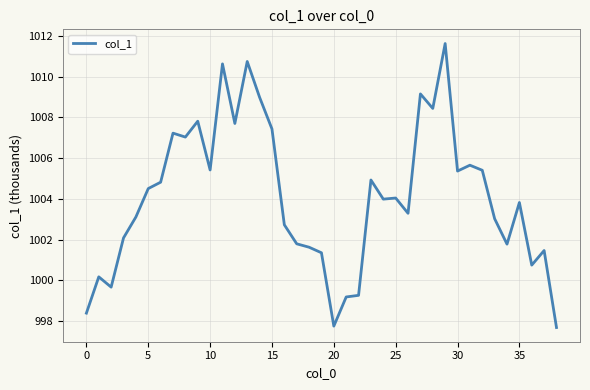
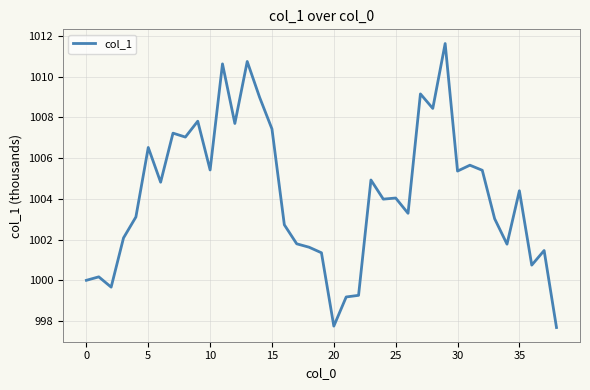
  {
-   "0": 998.4,
-   "5": 1004.5,
+   "0": 1000.0,
+   "5": 1006.5,
    "10": 1005.4,
    "15": 1007.4,
    "20": 997.8,
    "25": 1004.0,
    "30": 1005.4,
-   "35": 1003.8
+   "35": 1004.4
  }
